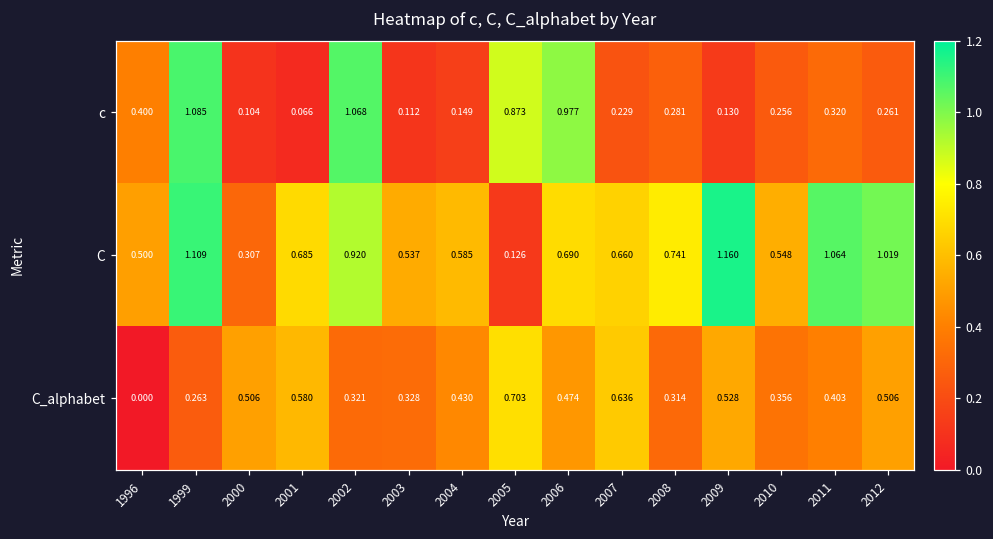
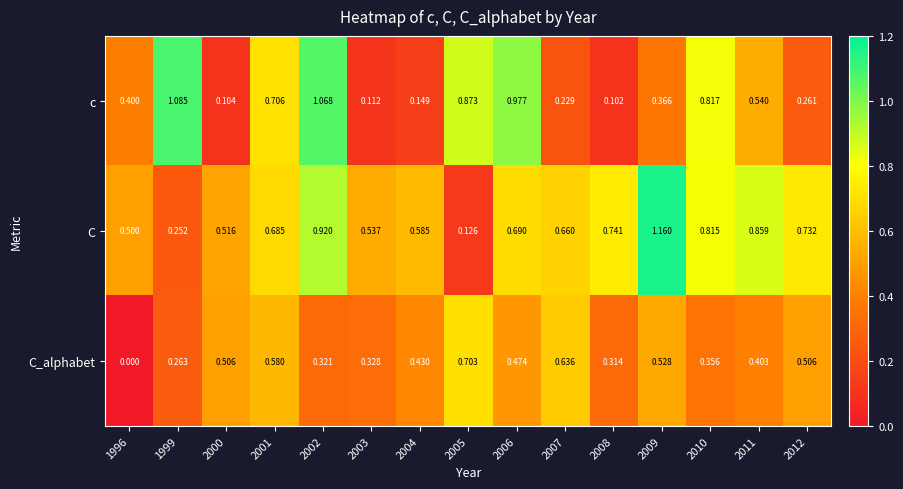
  {
    "c": {
      "1996": 0.400,
      "1999": 1.085,
      "2000": 0.104,
-     "2001": 0.066,
+     "2001": 0.706,
      "2002": 1.068,
      "2003": 0.112,
      "2004": 0.149,
      "2005": 0.873,
      "2006": 0.977,
      "2007": 0.229,
-     "2008": 0.281,
-     "2009": 0.130,
-     "2010": 0.256,
-     "2011": 0.320,
+     "2008": 0.102,
+     "2009": 0.366,
+     "2010": 0.817,
+     "2011": 0.540,
      "2012": 0.261
    },
    "C": {
      "1996": 0.500,
-     "1999": 1.109,
-     "2000": 0.307,
+     "1999": 0.252,
+     "2000": 0.516,
      "2001": 0.685,
      "2002": 0.920,
      "2003": 0.537,
      "2004": 0.585,
      "2005": 0.126,
      "2006": 0.690,
      "2007": 0.660,
      "2008": 0.741,
      "2009": 1.160,
-     "2010": 0.548,
-     "2011": 1.064,
-     "2012": 1.019
+     "2010": 0.815,
+     "2011": 0.859,
+     "2012": 0.732
    },
    "C_alphabet": {
      "1996": 0.000,
      "1999": 0.263,
      "2000": 0.506,
      "2001": 0.580,
      "2002": 0.321,
      "2003": 0.328,
      "2004": 0.430,
      "2005": 0.703,
      "2006": 0.474,
      "2007": 0.636,
      "2008": 0.314,
      "2009": 0.528,
      "2010": 0.356,
      "2011": 0.403,
      "2012": 0.506
    }
  }
